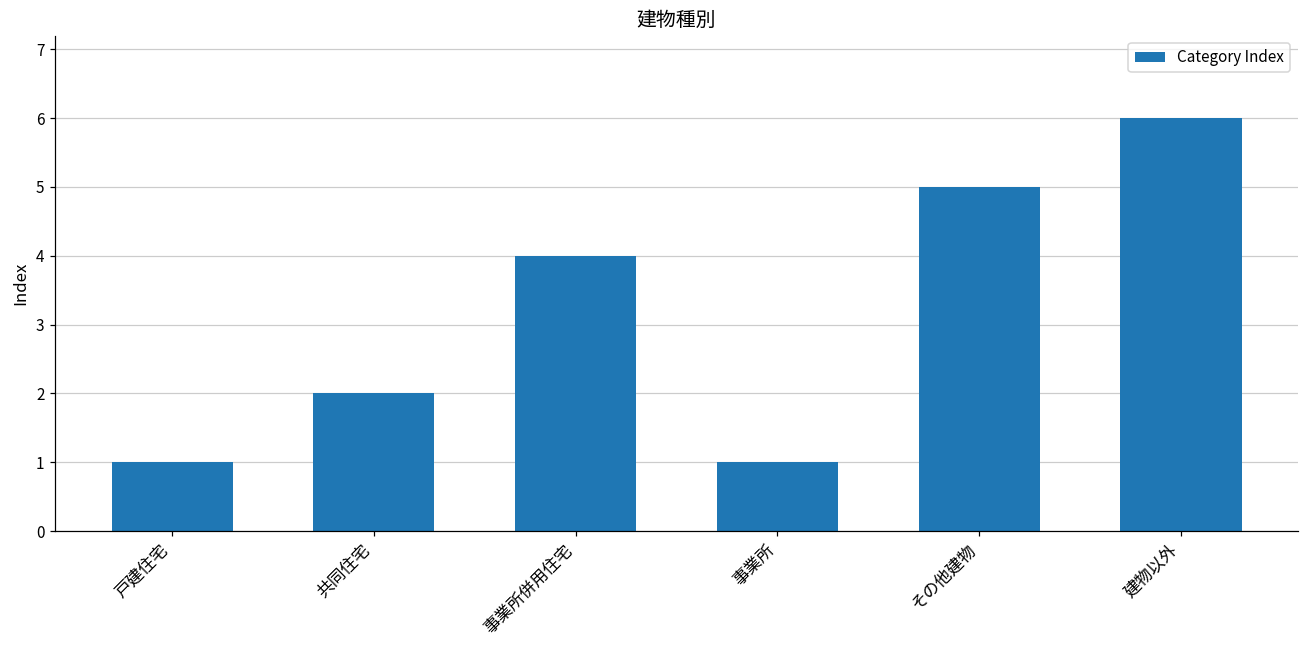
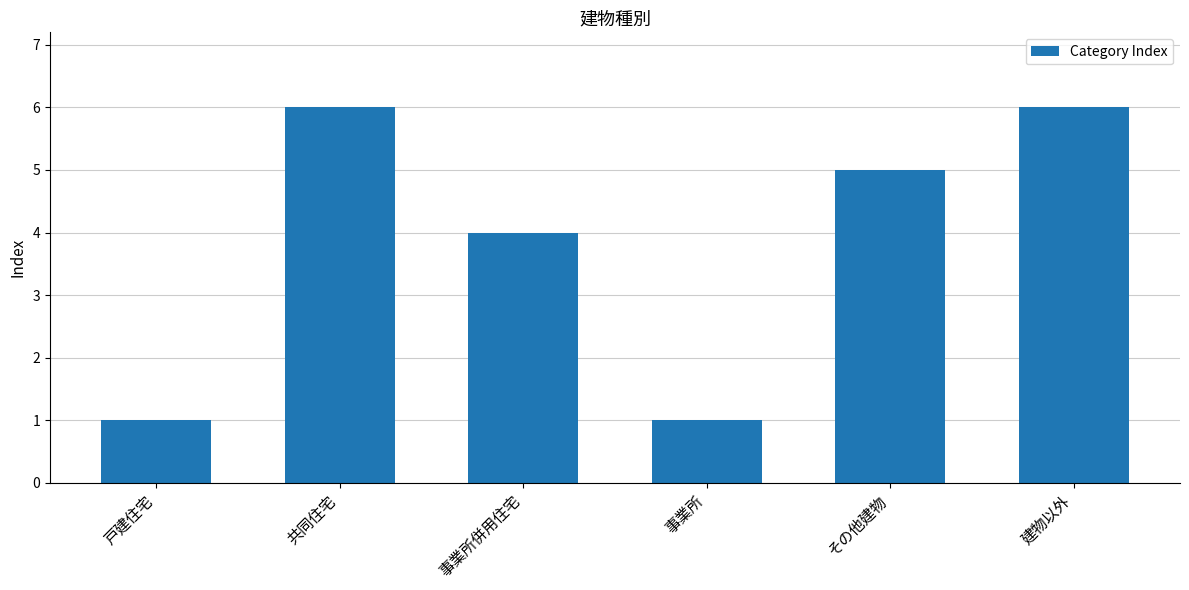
  {
    "戸建住宅": 1,
-   "共同住宅": 2,
+   "共同住宅": 6,
    "事業所併用住宅": 4,
    "事業所": 1,
    "その他建物": 5,
    "建物以外": 6
  }
